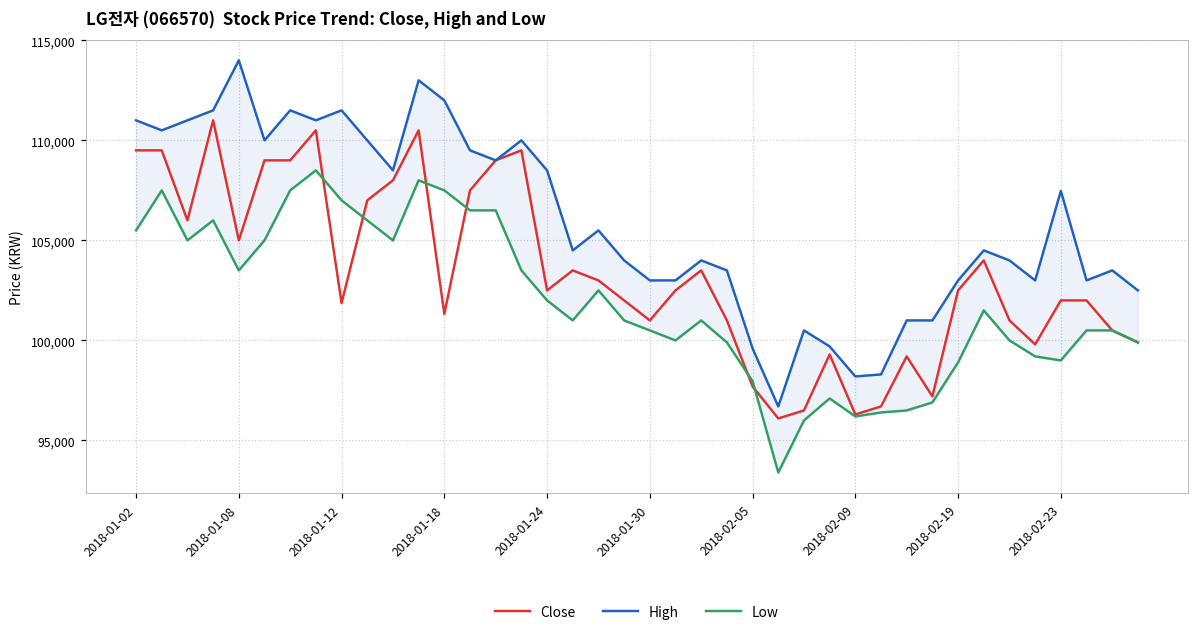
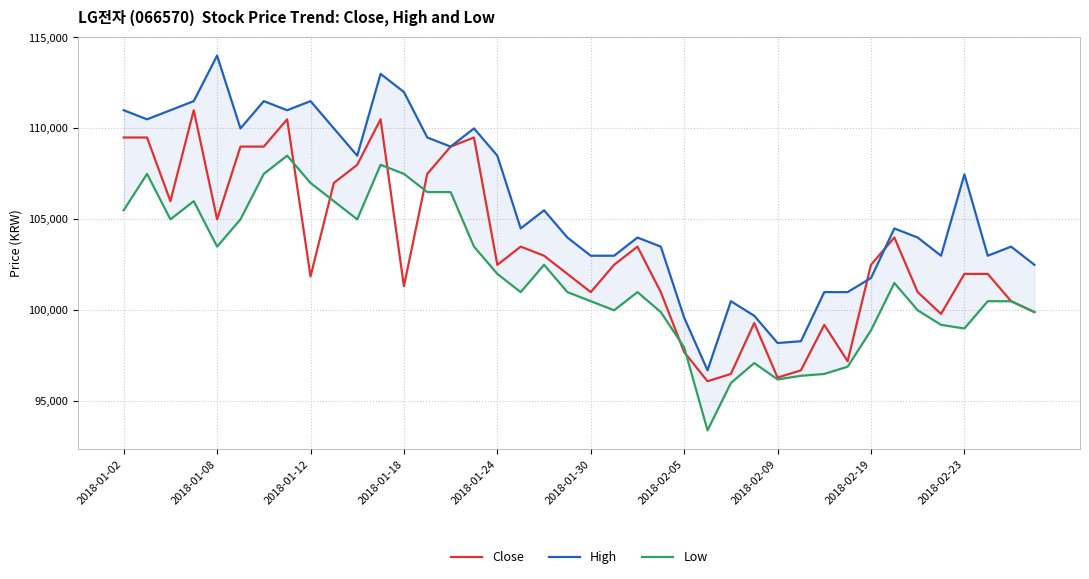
  {
    "Close": {
      "2018-01-02": "109,500",
      "2018-01-08": "105,000",
      "2018-01-12": "101,900",
      "2018-01-18": "101,300",
      "2018-01-24": "102,500",
      "2018-01-30": "101,000",
      "2018-02-05": "97,700",
      "2018-02-19": "102,500",
      "2018-02-23": "102,000"
    },
    "High": {
      "2018-01-02": "111,000",
      "2018-01-08": "114,000",
      "2018-01-12": "111,500",
      "2018-01-18": "112,000",
      "2018-01-24": "108,500",
      "2018-01-30": "103,000",
      "2018-02-05": "99,600",
      "2018-02-09": "98,200",
-     "2018-02-19": "103,000",
+     "2018-02-19": "101,800",
      "2018-02-23": "107,500"
    },
    "Low": {
      "2018-01-02": "105,500",
      "2018-01-08": "103,500",
      "2018-01-12": "107,000",
      "2018-01-18": "107,500",
      "2018-01-24": "102,000",
      "2018-01-30": "100,500",
      "2018-02-05": "98,000",
      "2018-02-19": "98,900",
      "2018-02-23": "99,000"
    }
  }
